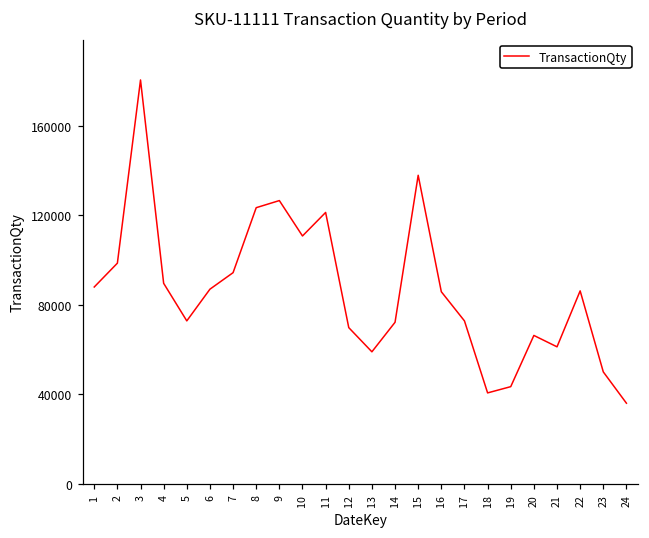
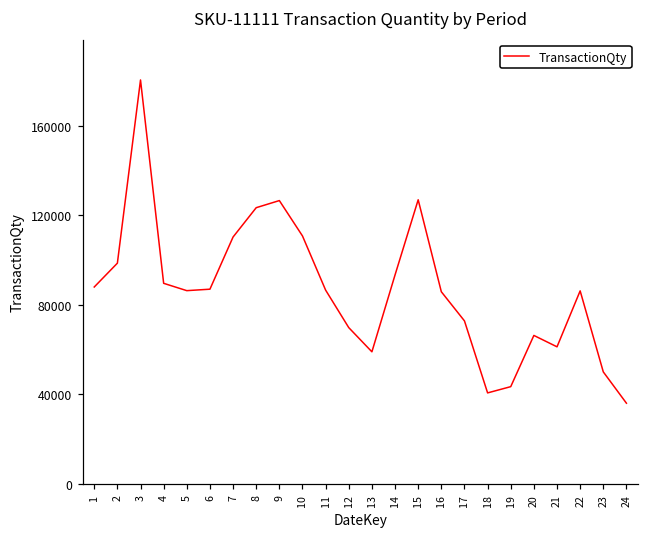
  {
    "1": 88000,
    "2": 99000,
    "3": 180000,
    "4": 90000,
-   "5": 73000,
+   "5": 86000,
    "6": 87000,
-   "7": 94000,
+   "7": 110000,
    "8": 123000,
    "9": 127000,
    "10": 111000,
-   "11": 121000,
+   "11": 87000,
    "12": 70000,
    "13": 59000,
-   "14": 72000,
-   "15": 138000,
+   "14": 93000,
+   "15": 127000,
    "16": 86000,
    "17": 73000,
    "18": 41000,
    "19": 43000,
    "20": 66000,
    "21": 61000,
    "22": 86000,
    "23": 50000,
    "24": 36000
  }
